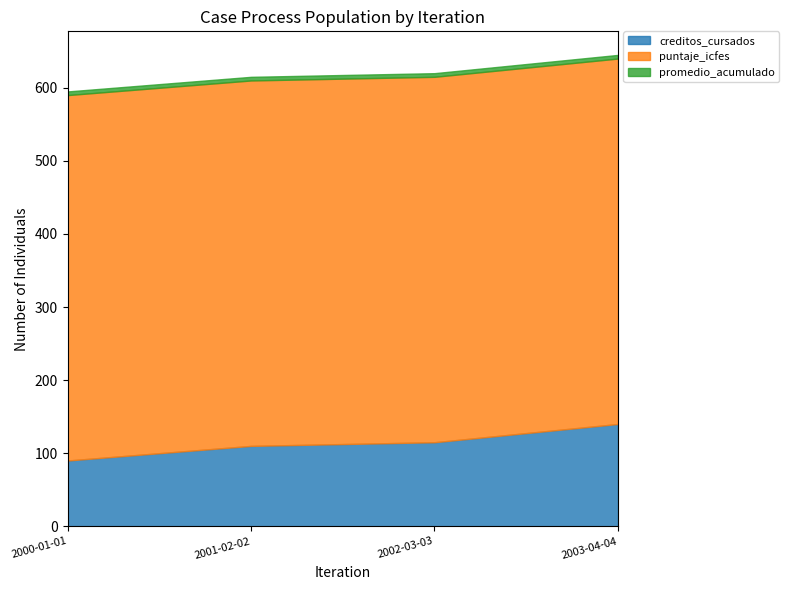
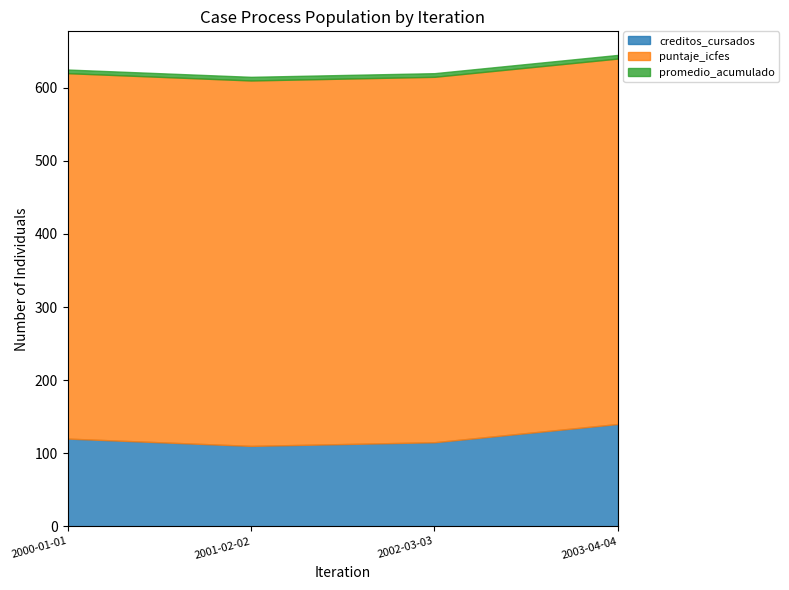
  {
    "creditos_cursados": {
-     "2000-01-01": 90,
+     "2000-01-01": 120,
      "2001-02-02": 110,
      "2002-03-03": 120,
      "2003-04-04": 140
    },
    "puntaje_icfes": {
      "2000-01-01": 500,
      "2001-02-02": 500,
      "2002-03-03": 500,
      "2003-04-04": 500
    },
    "promedio_acumulado": {
      "2000-01-01": 10,
      "2001-02-02": 10,
      "2002-03-03": 10,
      "2003-04-04": 10
    }
  }
